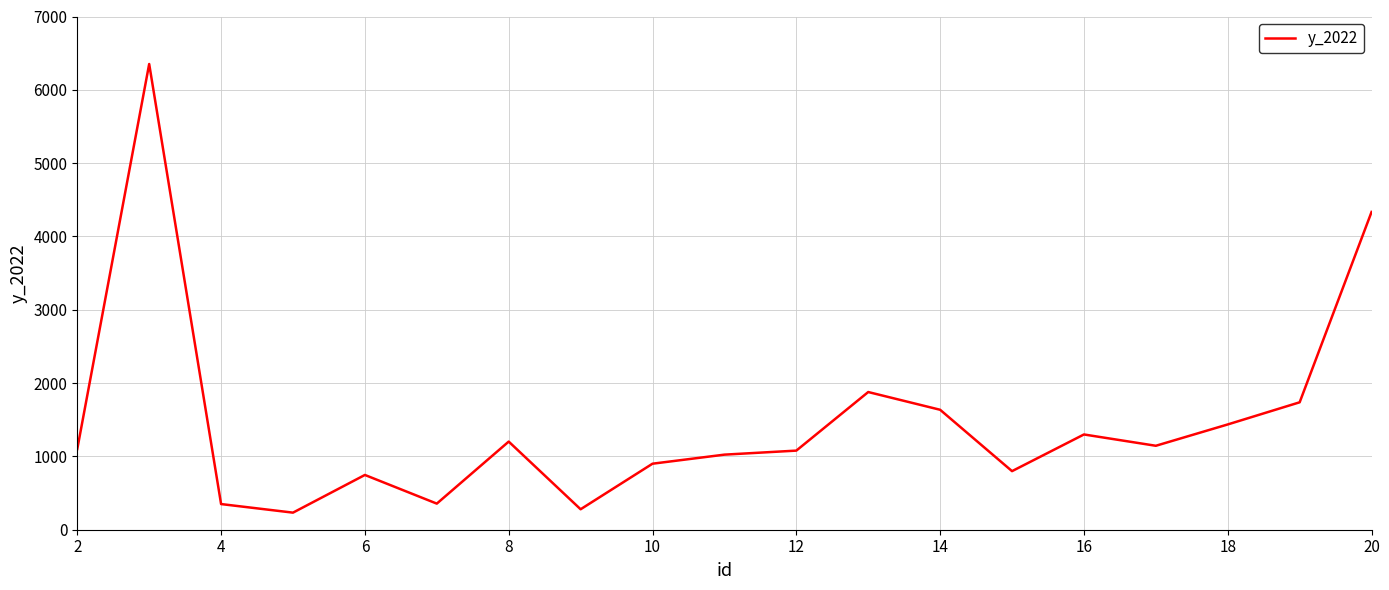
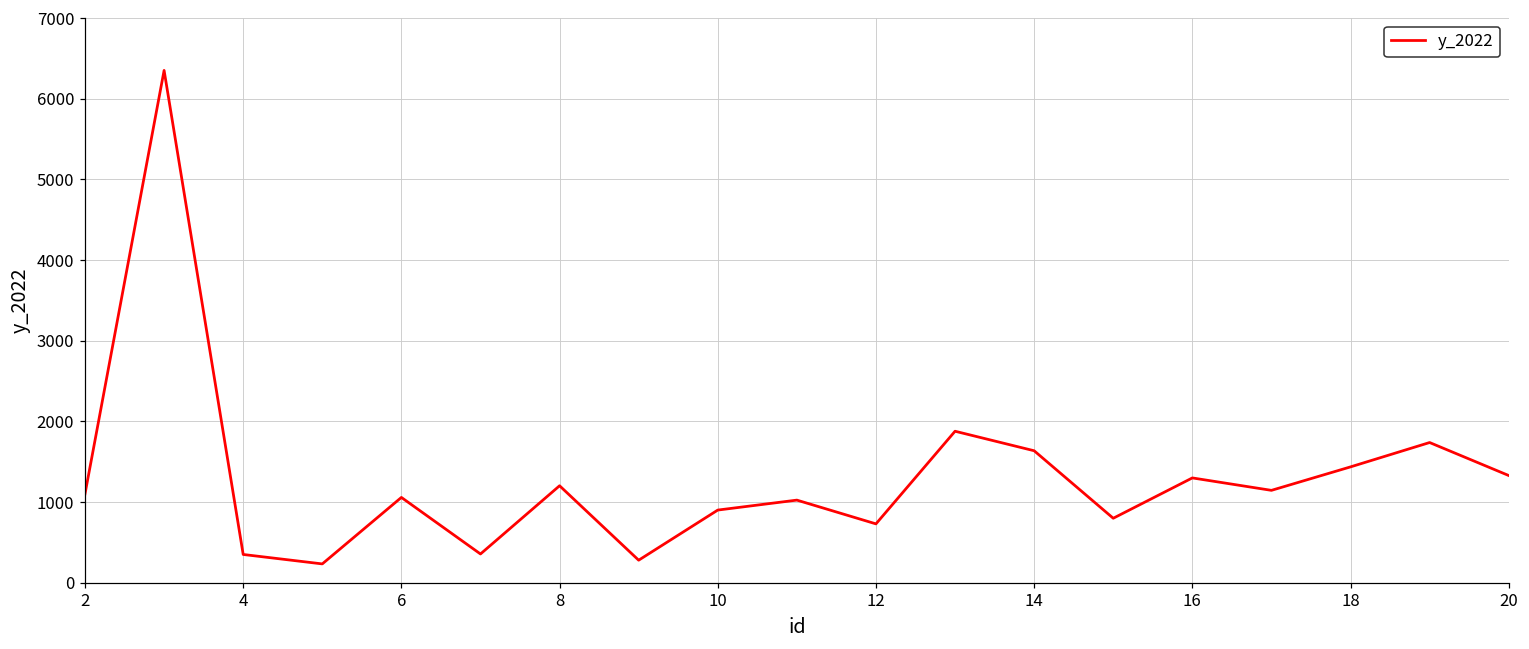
  {
    "2": 1100,
    "4": 300,
-   "6": 700,
+   "6": 1100,
    "8": 1200,
    "10": 900,
-   "12": 1100,
+   "12": 700,
    "14": 1600,
    "16": 1300,
    "18": 1400,
-   "20": 4300
+   "20": 1300
  }
